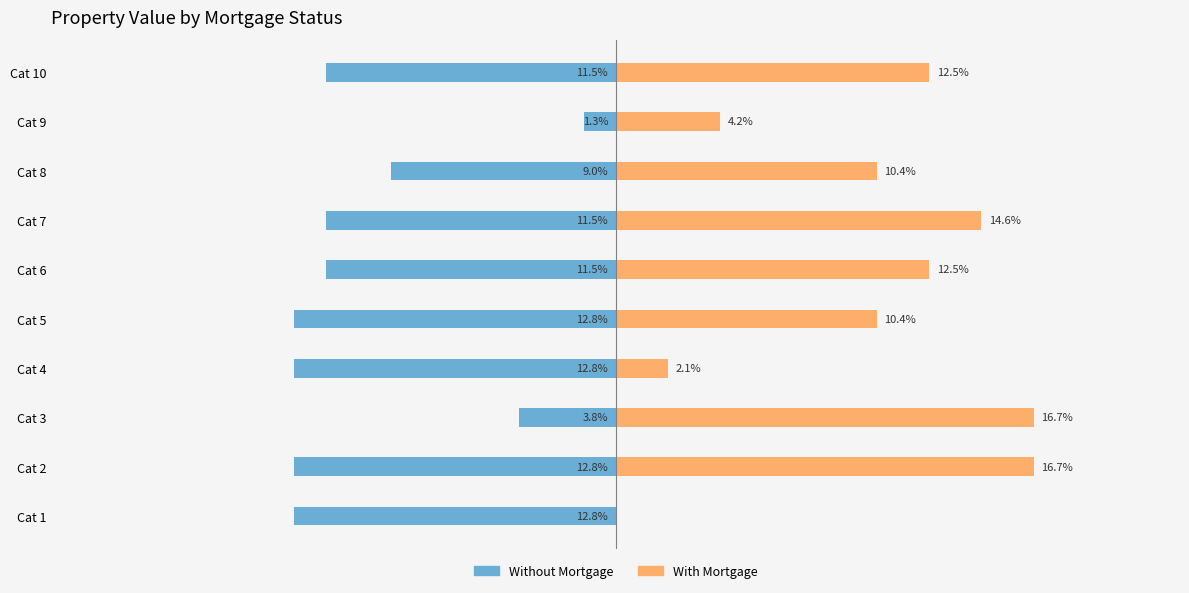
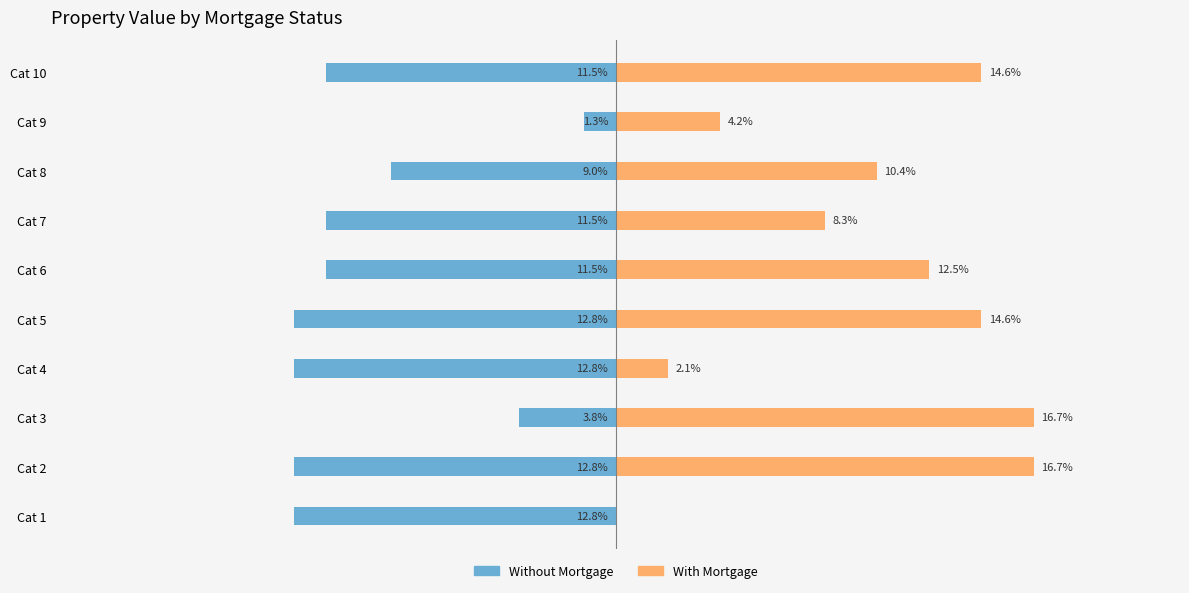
  {
    "With Mortgage": {
-     "Cat 10": "12.5%",
+     "Cat 10": "14.6%",
      "Cat 9": "4.2%",
      "Cat 8": "10.4%",
-     "Cat 7": "14.6%",
+     "Cat 7": "8.3%",
      "Cat 6": "12.5%",
-     "Cat 5": "10.4%",
+     "Cat 5": "14.6%",
      "Cat 4": "2.1%",
      "Cat 3": "16.7%",
      "Cat 2": "16.7%"
    }
  }
